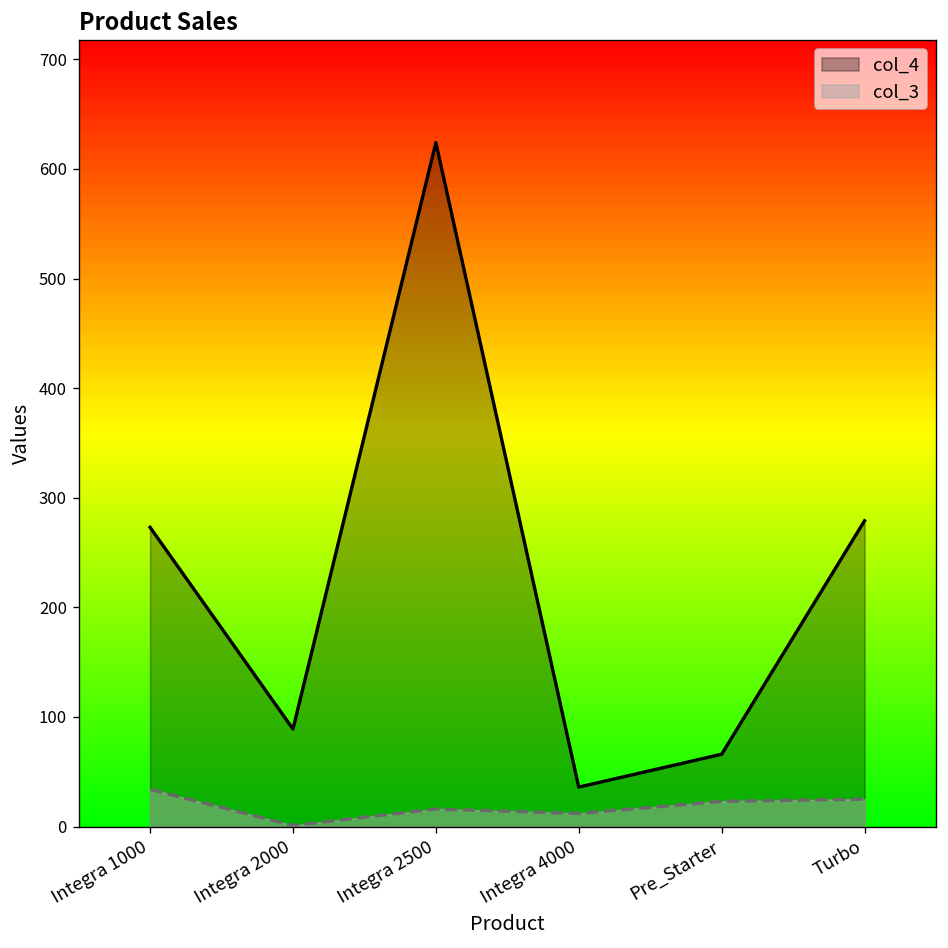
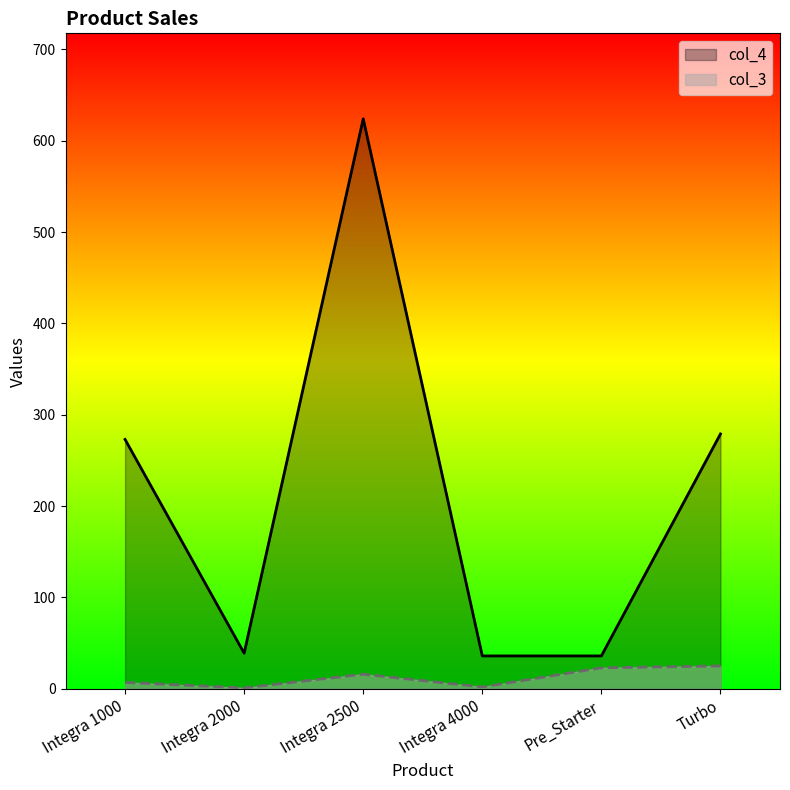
  {
    "col_4": {
      "Integra 1000": 270,
-     "Integra 2000": 90,
+     "Integra 2000": 40,
      "Integra 2500": 620,
      "Integra 4000": 40,
-     "Pre_Starter": 70,
+     "Pre_Starter": 40,
      "Turbo": 280
    },
    "col_3": {
-     "Integra 1000": 30,
+     "Integra 1000": 10,
      "Integra 2000": 0,
      "Integra 2500": 20,
-     "Integra 4000": 10,
+     "Integra 4000": 0,
      "Pre_Starter": 20,
      "Turbo": 30
    }
  }
